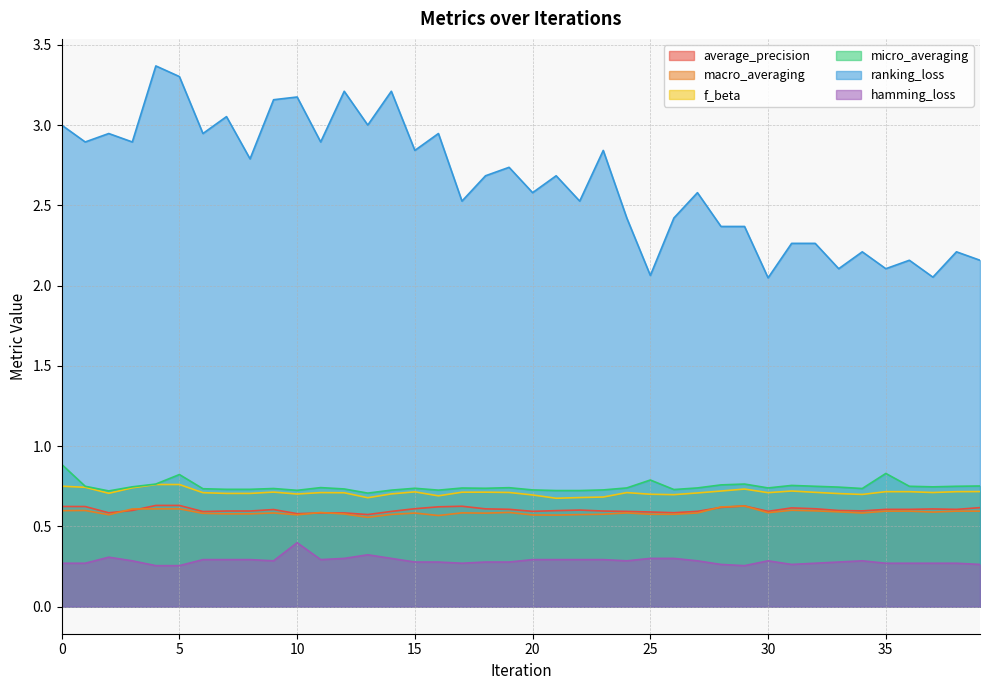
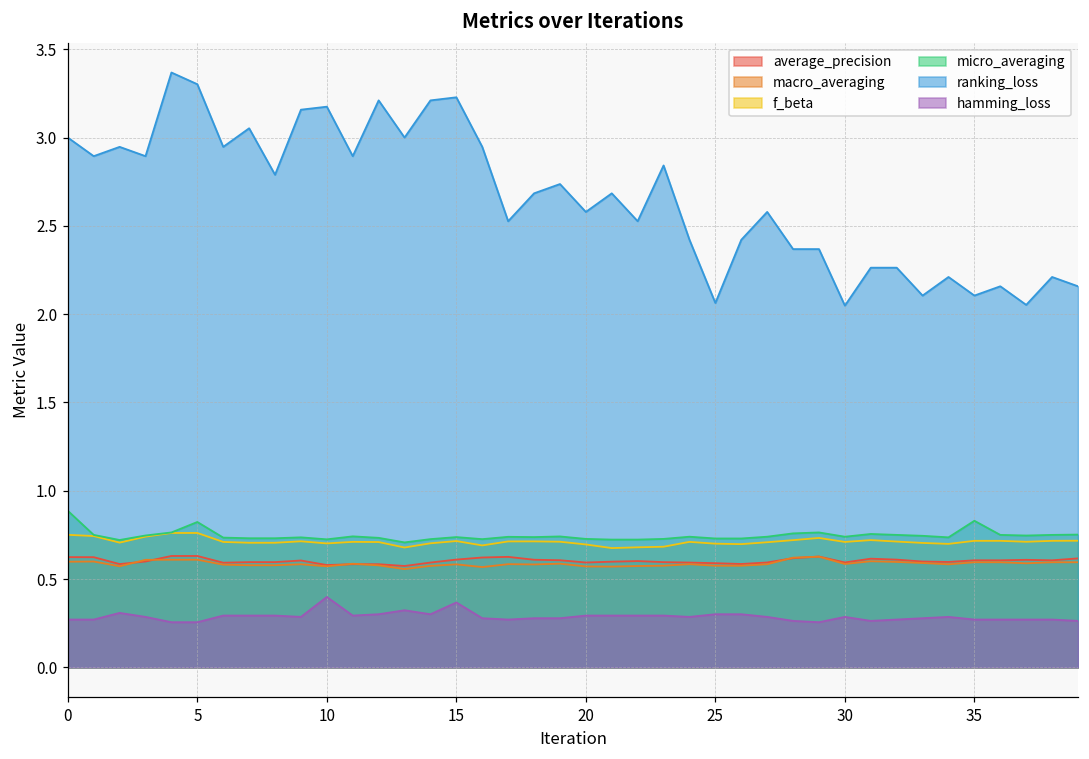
  {
    "micro_averaging": {
      "0": 0.89,
      "5": 0.82,
      "10": 0.72,
      "15": 0.74,
      "20": 0.73,
-     "25": 0.79,
+     "25": 0.73,
      "30": 0.74,
      "35": 0.83
    },
    "ranking_loss": {
      "0": 3.00,
      "5": 3.30,
      "10": 3.17,
-     "15": 2.84,
+     "15": 3.23,
      "20": 2.58,
      "25": 2.06,
      "30": 2.05,
      "35": 2.11
    },
    "hamming_loss": {
      "0": 0.27,
      "5": 0.26,
      "10": 0.40,
-     "15": 0.28,
+     "15": 0.37,
      "20": 0.29,
      "25": 0.30,
      "30": 0.29,
      "35": 0.27
    }
  }
